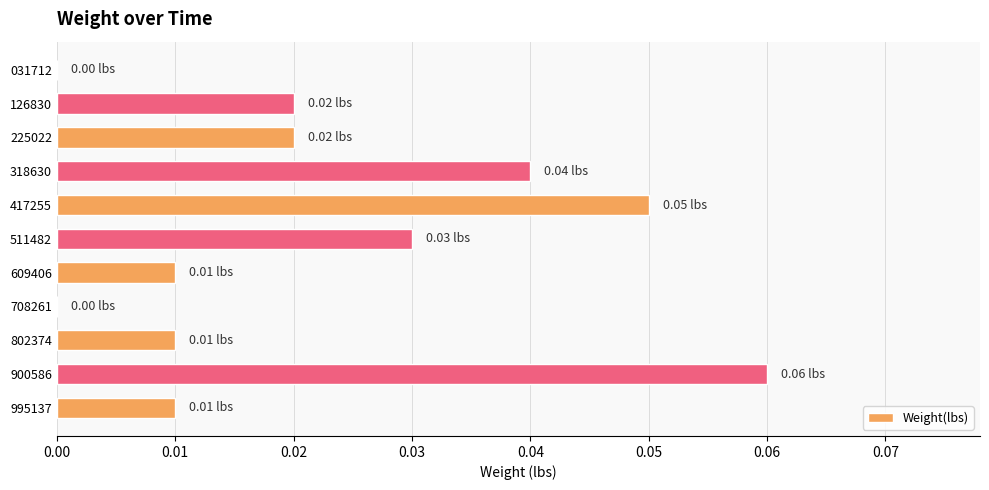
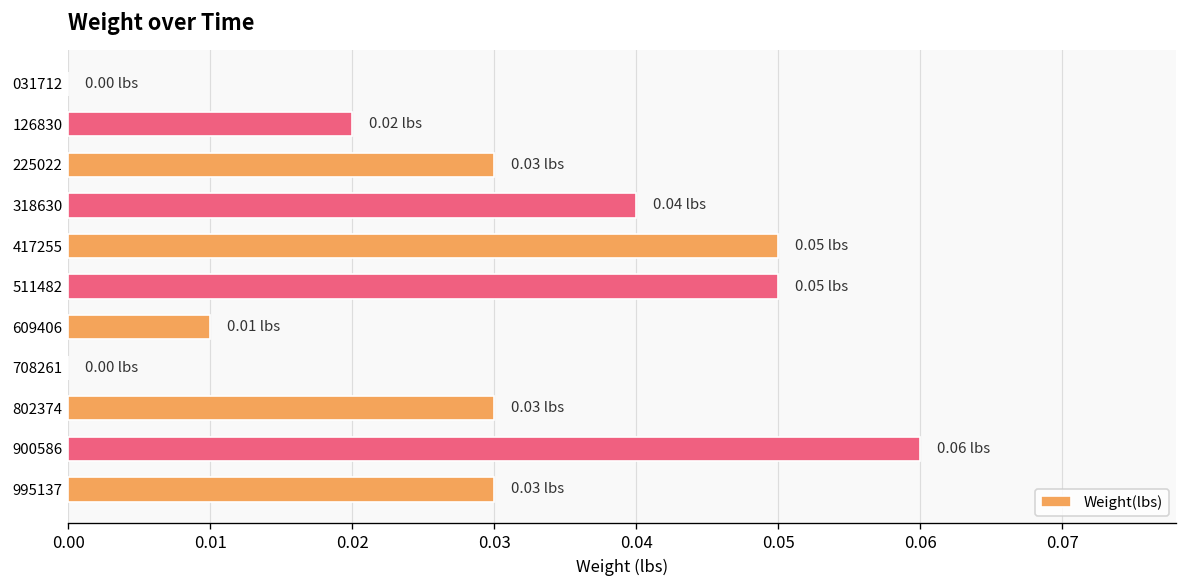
  {
    "031712": 0.00,
    "126830": 0.02,
-   "225022": 0.02,
+   "225022": 0.03,
    "318630": 0.04,
    "417255": 0.05,
-   "511482": 0.03,
+   "511482": 0.05,
    "609406": 0.01,
    "708261": 0.00,
-   "802374": 0.01,
+   "802374": 0.03,
    "900586": 0.06,
-   "995137": 0.01
+   "995137": 0.03
  }
